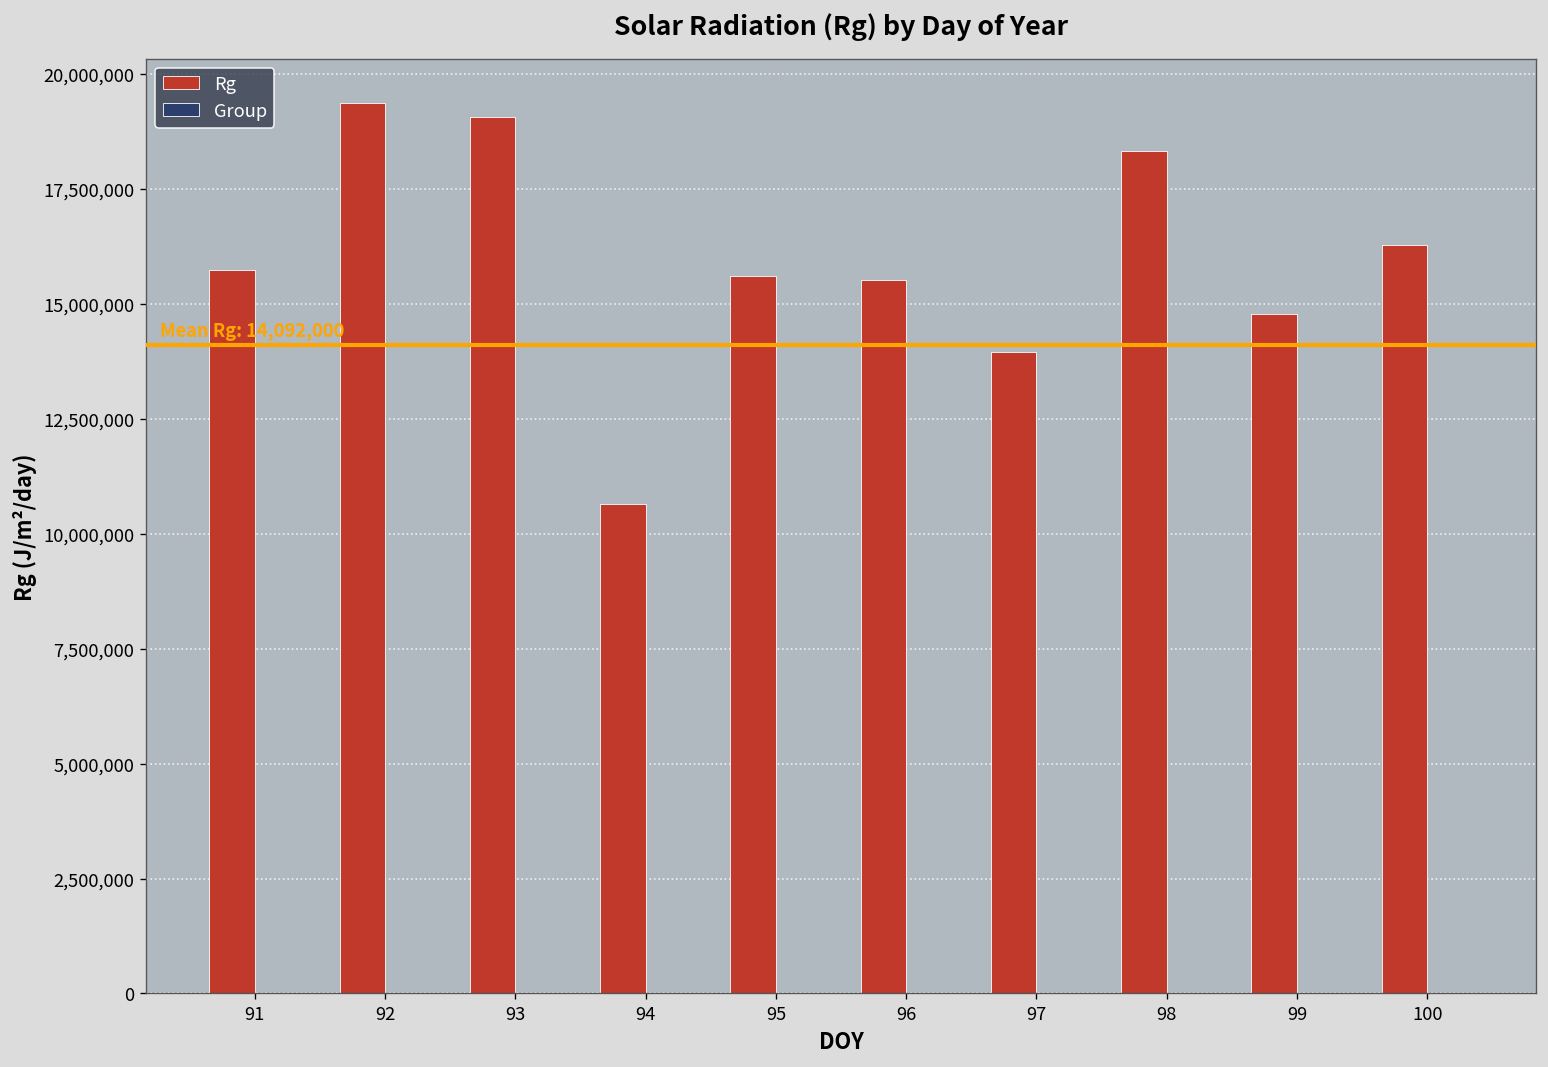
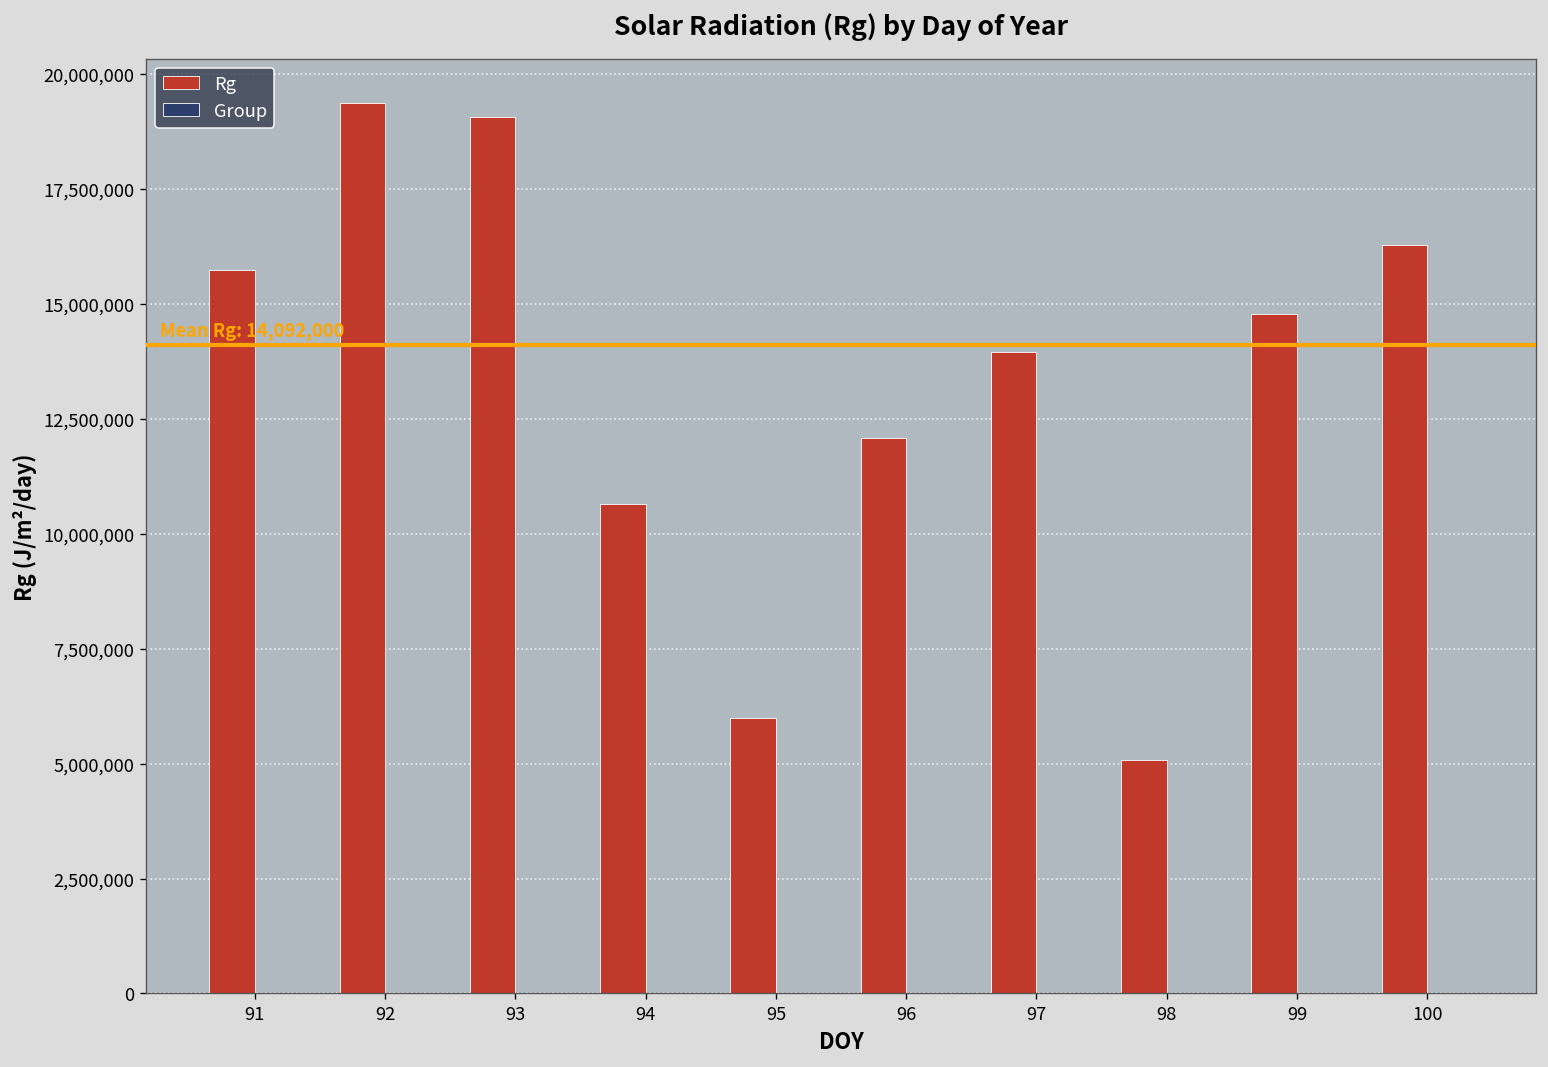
  {
    "Rg": {
      "92": "19,400,000",
      "93": "19,100,000",
      "94": "10,600,000",
-     "95": "15,600,000",
-     "96": "15,500,000",
+     "95": "6,000,000",
+     "96": "12,100,000",
      "97": "14,000,000",
-     "98": "18,300,000",
+     "98": "5,100,000",
      "99": "14,800,000",
      "100": "16,300,000"
    }
  }
